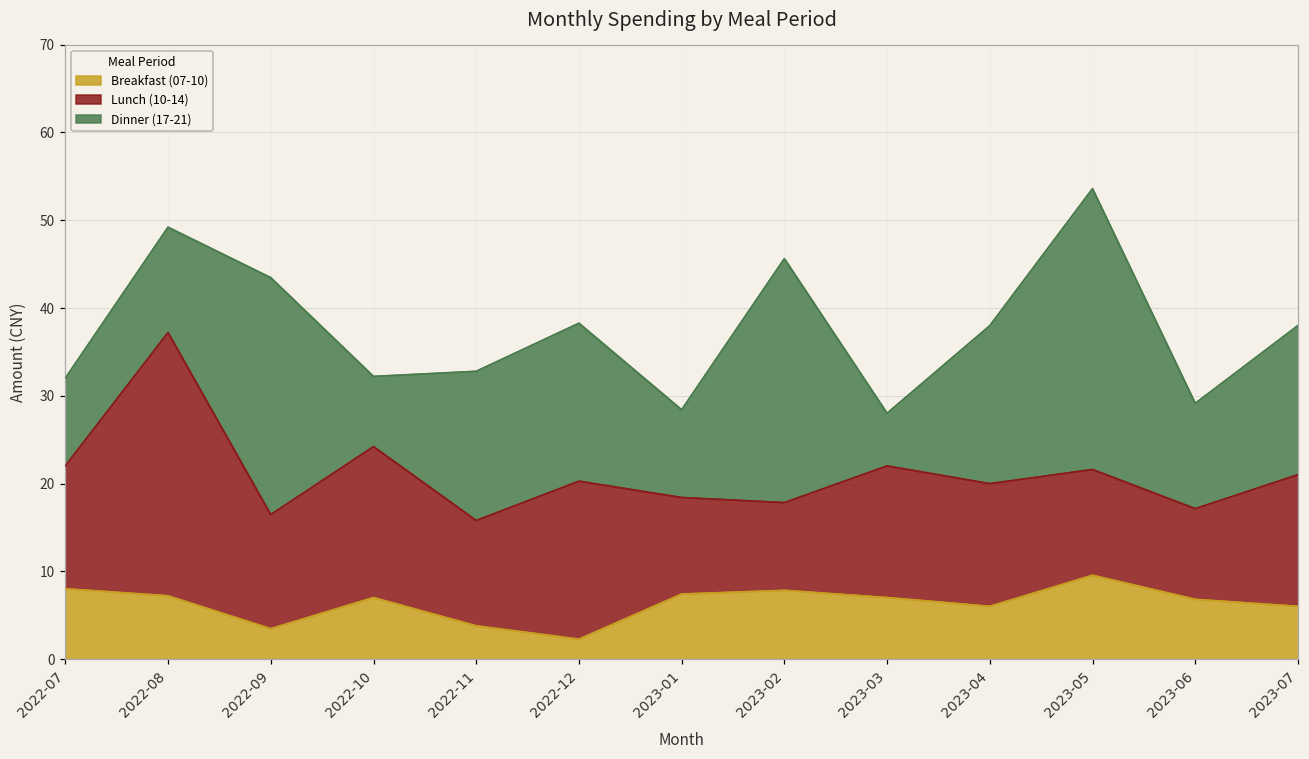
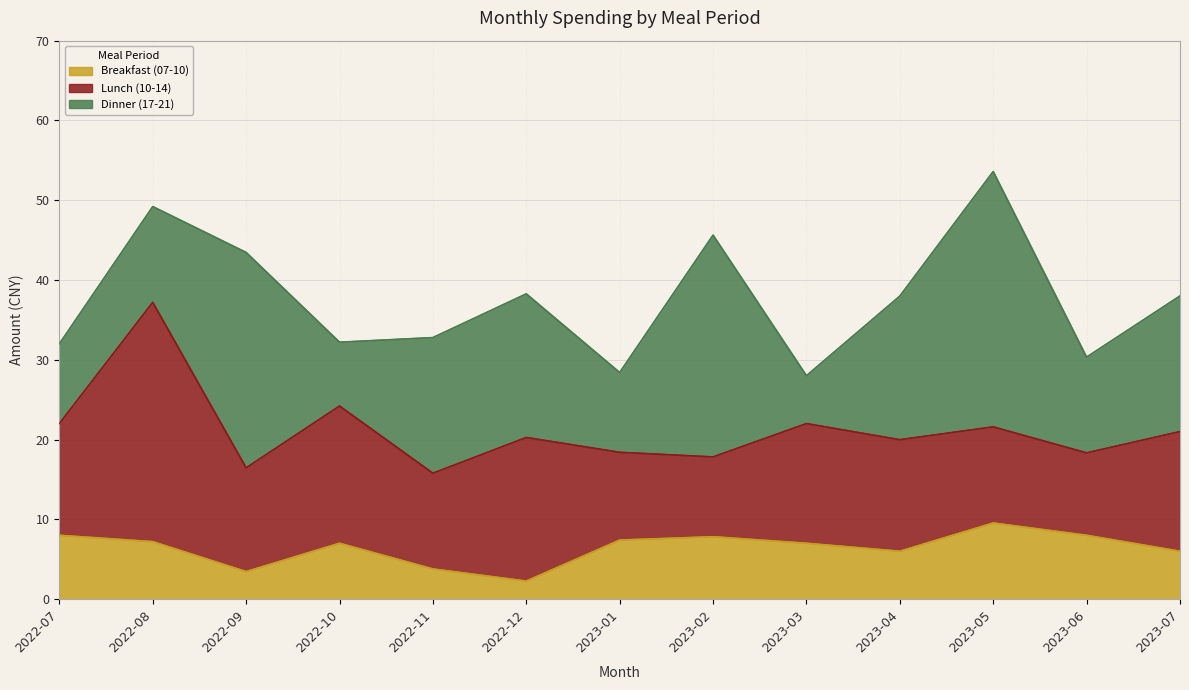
  {
    "Breakfast (07-10)": {
      "2022-07": 8,
      "2022-08": 7,
      "2022-09": 3,
      "2022-10": 7,
      "2022-11": 4,
      "2022-12": 2,
      "2023-01": 7,
      "2023-02": 8,
      "2023-03": 7,
      "2023-04": 6,
      "2023-05": 10,
-     "2023-06": 7,
+     "2023-06": 8,
      "2023-07": 6
    },
    "Lunch (10-14)": {
      "2022-07": 14,
      "2022-08": 30,
      "2022-09": 13,
      "2022-10": 17,
      "2022-11": 12,
      "2022-12": 18,
      "2023-01": 11,
      "2023-02": 10,
      "2023-03": 15,
      "2023-04": 14,
      "2023-05": 12,
      "2023-06": 10,
      "2023-07": 15
    },
    "Dinner (17-21)": {
      "2022-07": 10,
      "2022-08": 12,
      "2022-09": 27,
      "2022-10": 8,
      "2022-11": 17,
      "2022-12": 18,
      "2023-01": 10,
      "2023-02": 28,
      "2023-03": 6,
      "2023-04": 18,
      "2023-05": 32,
      "2023-06": 12,
      "2023-07": 17
    }
  }
